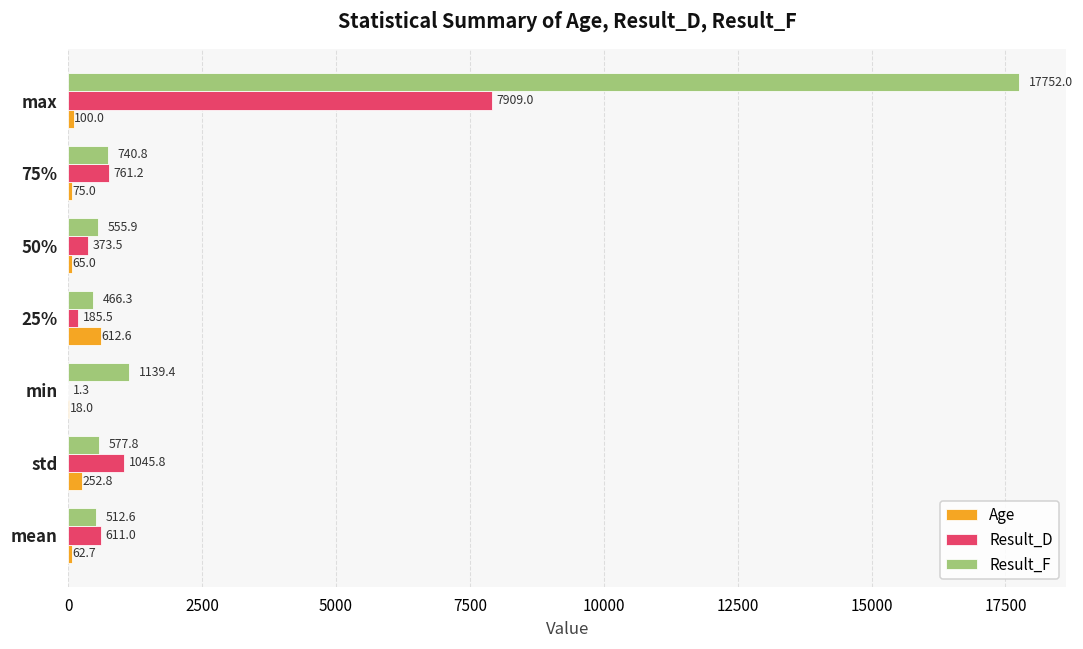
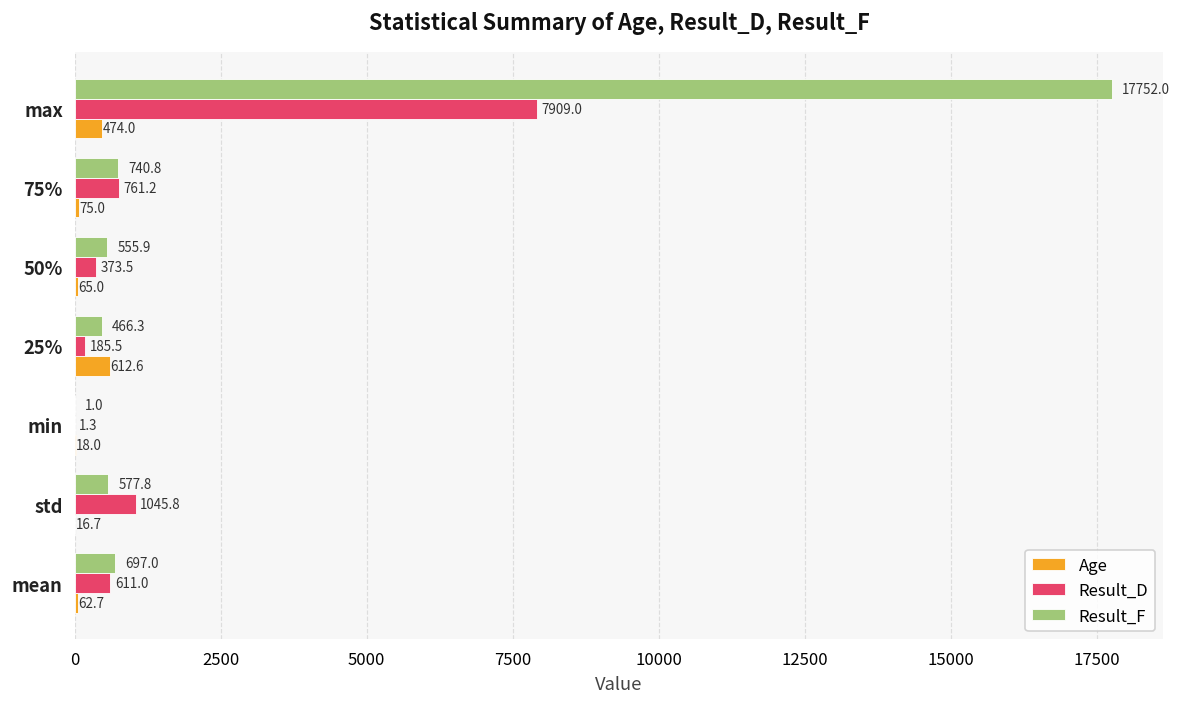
  {
    "Age": {
-     "max": 100.0,
+     "max": 474.0,
      "75%": 75.0,
      "50%": 65.0,
      "25%": 612.6,
      "min": 18.0,
-     "std": 252.8,
+     "std": 16.7,
      "mean": 62.7
    },
    "Result_D": {
      "max": 7909.0,
      "75%": 761.2,
      "50%": 373.5,
      "25%": 185.5,
      "min": 1.3,
      "std": 1045.8,
      "mean": 611.0
    },
    "Result_F": {
      "max": 17752.0,
      "75%": 740.8,
      "50%": 555.9,
      "25%": 466.3,
-     "min": 1139.4,
+     "min": 1.0,
      "std": 577.8,
-     "mean": 512.6
+     "mean": 697.0
    }
  }
